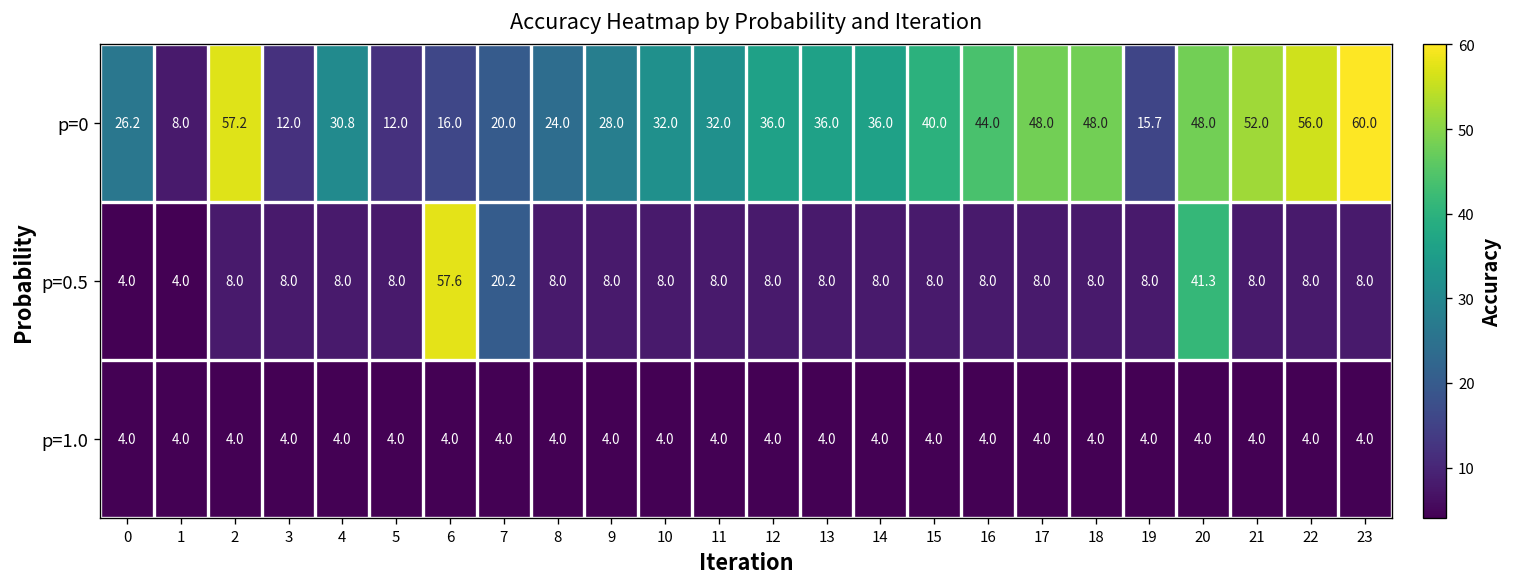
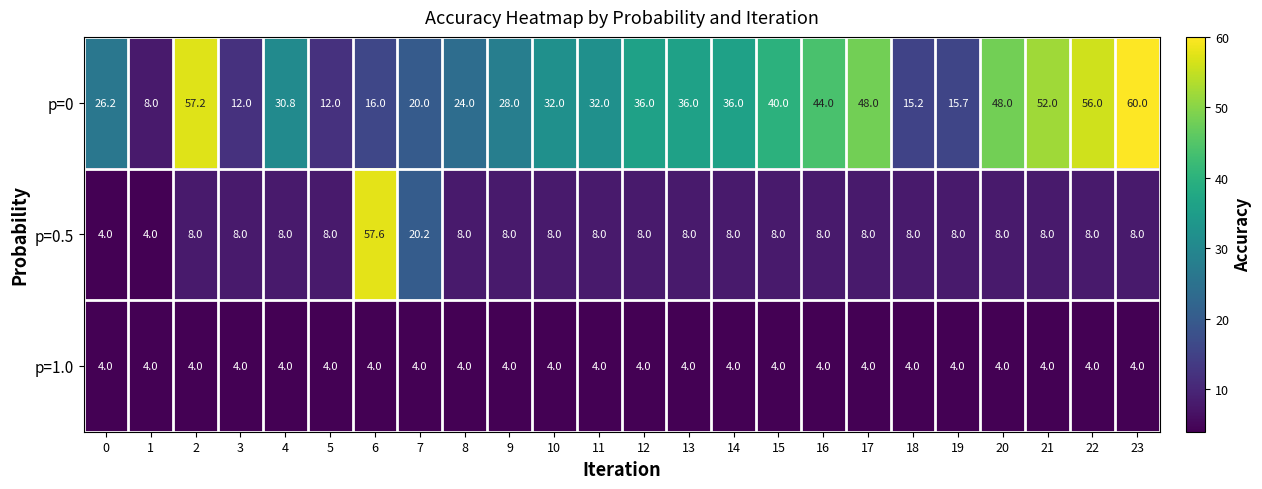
  {
    "p=0": {
      "0": 26.2,
      "1": 8.0,
      "2": 57.2,
      "3": 12.0,
      "4": 30.8,
      "5": 12.0,
      "6": 16.0,
      "7": 20.0,
      "8": 24.0,
      "9": 28.0,
      "10": 32.0,
      "11": 32.0,
      "12": 36.0,
      "13": 36.0,
      "14": 36.0,
      "15": 40.0,
      "16": 44.0,
      "17": 48.0,
-     "18": 48.0,
+     "18": 15.2,
      "19": 15.7,
      "20": 48.0,
      "21": 52.0,
      "22": 56.0,
      "23": 60.0
    },
    "p=0.5": {
      "0": 4.0,
      "1": 4.0,
      "2": 8.0,
      "3": 8.0,
      "4": 8.0,
      "5": 8.0,
      "6": 57.6,
      "7": 20.2,
      "8": 8.0,
      "9": 8.0,
      "10": 8.0,
      "11": 8.0,
      "12": 8.0,
      "13": 8.0,
      "14": 8.0,
      "15": 8.0,
      "16": 8.0,
      "17": 8.0,
      "18": 8.0,
      "19": 8.0,
-     "20": 41.3,
+     "20": 8.0,
      "21": 8.0,
      "22": 8.0,
      "23": 8.0
    },
    "p=1.0": {
      "0": 4.0,
      "1": 4.0,
      "2": 4.0,
      "3": 4.0,
      "4": 4.0,
      "5": 4.0,
      "6": 4.0,
      "7": 4.0,
      "8": 4.0,
      "9": 4.0,
      "10": 4.0,
      "11": 4.0,
      "12": 4.0,
      "13": 4.0,
      "14": 4.0,
      "15": 4.0,
      "16": 4.0,
      "17": 4.0,
      "18": 4.0,
      "19": 4.0,
      "20": 4.0,
      "21": 4.0,
      "22": 4.0,
      "23": 4.0
    }
  }
